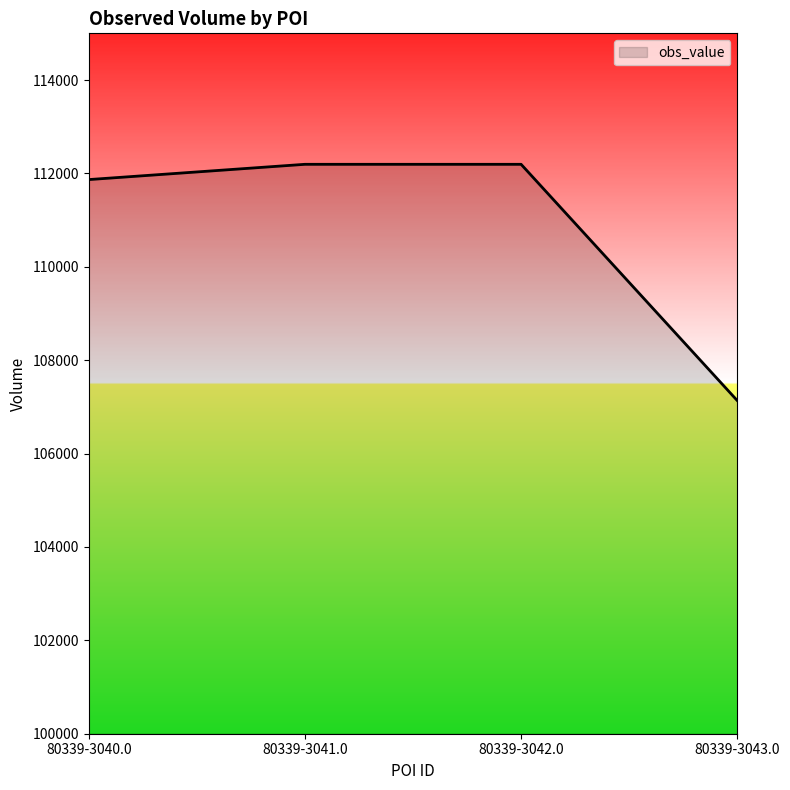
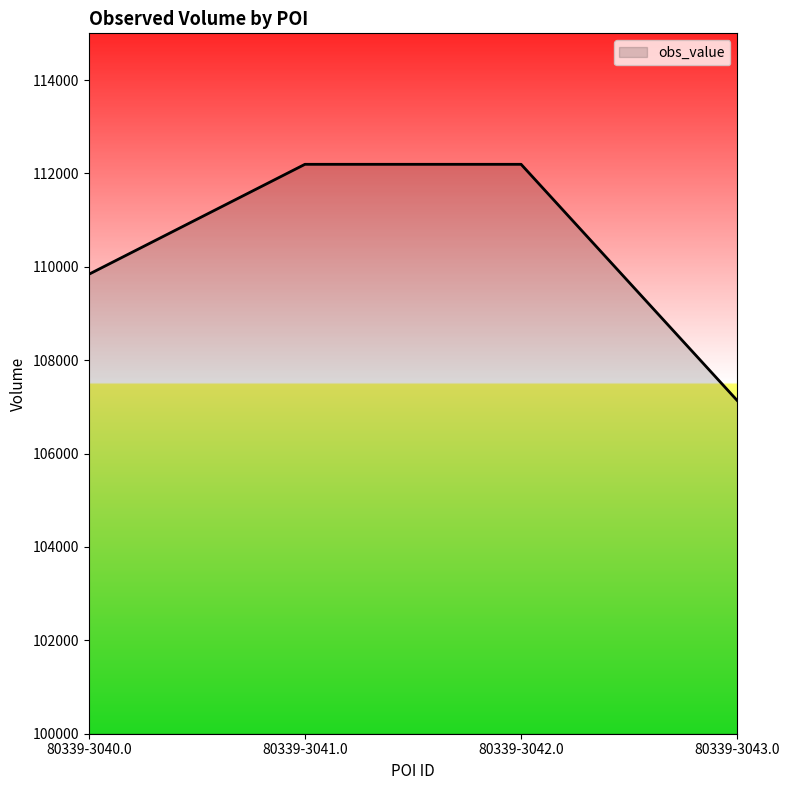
  {
-   "80339-3040.0": 111900,
+   "80339-3040.0": 109800,
    "80339-3041.0": 112200,
    "80339-3042.0": 112200,
    "80339-3043.0": 107100
  }
